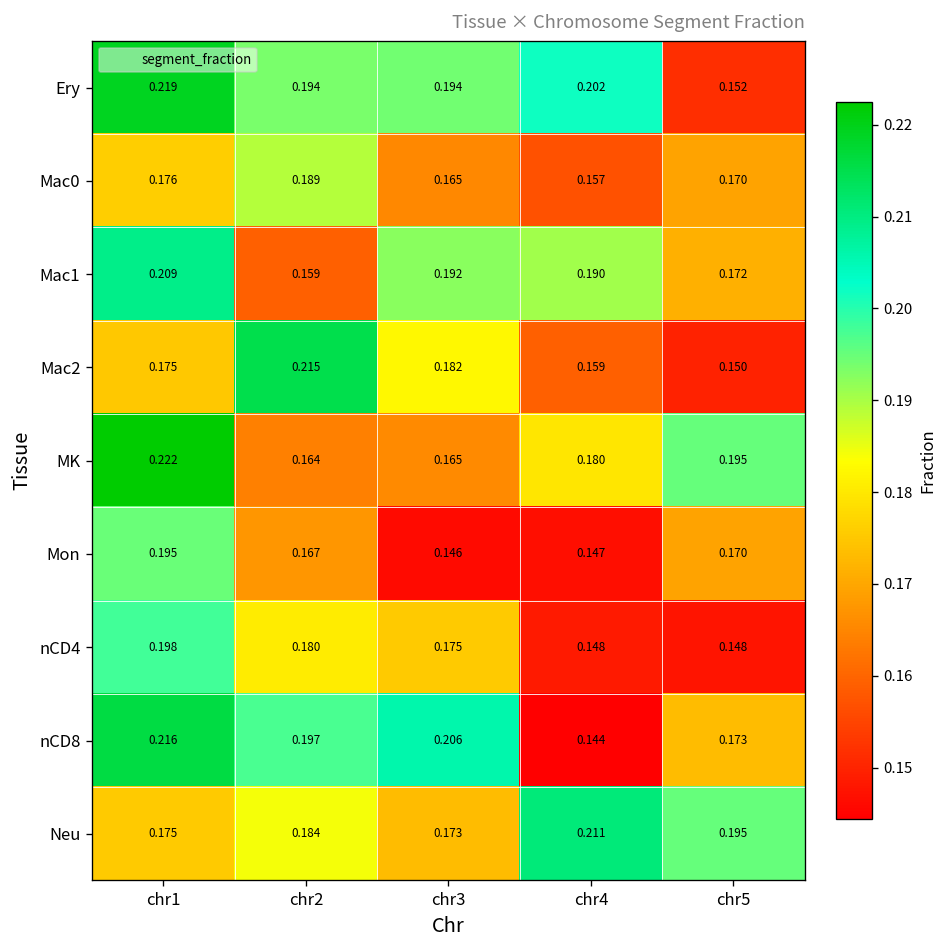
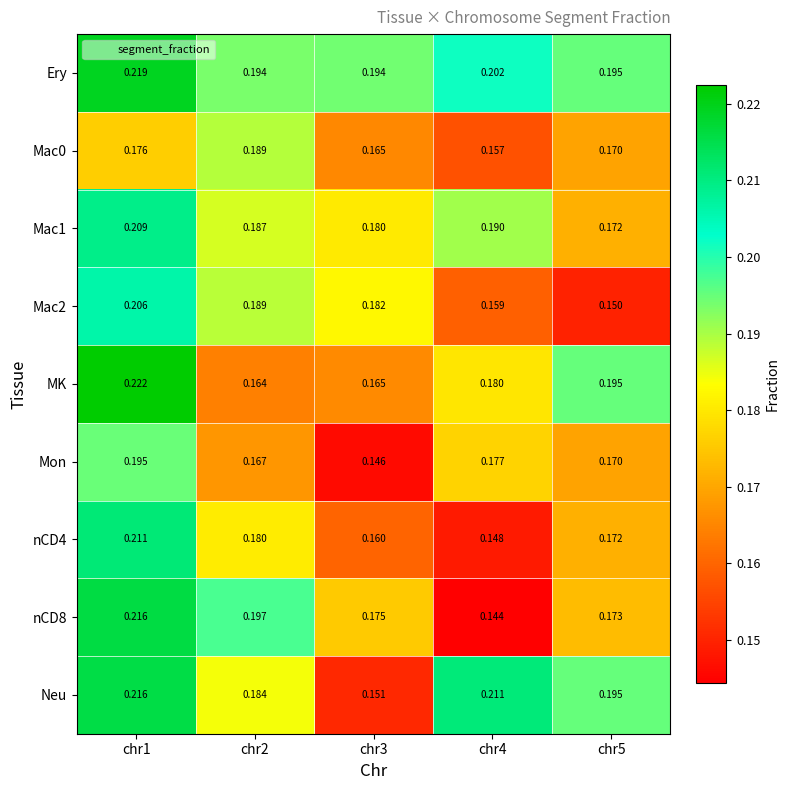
  {
    "Ery": {
      "chr1": 0.219,
      "chr2": 0.194,
      "chr3": 0.194,
      "chr4": 0.202,
-     "chr5": 0.152
+     "chr5": 0.195
    },
    "Mac0": {
      "chr1": 0.176,
      "chr2": 0.189,
      "chr3": 0.165,
      "chr4": 0.157,
      "chr5": 0.170
    },
    "Mac1": {
      "chr1": 0.209,
-     "chr2": 0.159,
-     "chr3": 0.192,
+     "chr2": 0.187,
+     "chr3": 0.180,
      "chr4": 0.190,
      "chr5": 0.172
    },
    "Mac2": {
-     "chr1": 0.175,
-     "chr2": 0.215,
+     "chr1": 0.206,
+     "chr2": 0.189,
      "chr3": 0.182,
      "chr4": 0.159,
      "chr5": 0.150
    },
    "MK": {
      "chr1": 0.222,
      "chr2": 0.164,
      "chr3": 0.165,
      "chr4": 0.180,
      "chr5": 0.195
    },
    "Mon": {
      "chr1": 0.195,
      "chr2": 0.167,
      "chr3": 0.146,
-     "chr4": 0.147,
+     "chr4": 0.177,
      "chr5": 0.170
    },
    "nCD4": {
-     "chr1": 0.198,
+     "chr1": 0.211,
      "chr2": 0.180,
-     "chr3": 0.175,
+     "chr3": 0.160,
      "chr4": 0.148,
-     "chr5": 0.148
+     "chr5": 0.172
    },
    "nCD8": {
      "chr1": 0.216,
      "chr2": 0.197,
-     "chr3": 0.206,
+     "chr3": 0.175,
      "chr4": 0.144,
      "chr5": 0.173
    },
    "Neu": {
-     "chr1": 0.175,
+     "chr1": 0.216,
      "chr2": 0.184,
-     "chr3": 0.173,
+     "chr3": 0.151,
      "chr4": 0.211,
      "chr5": 0.195
    }
  }
